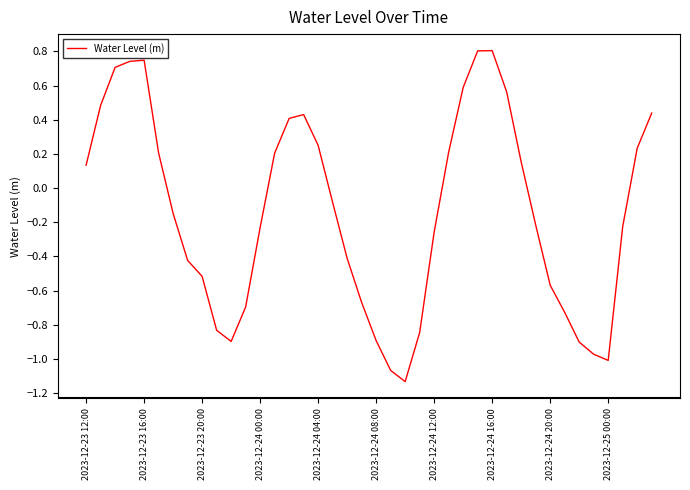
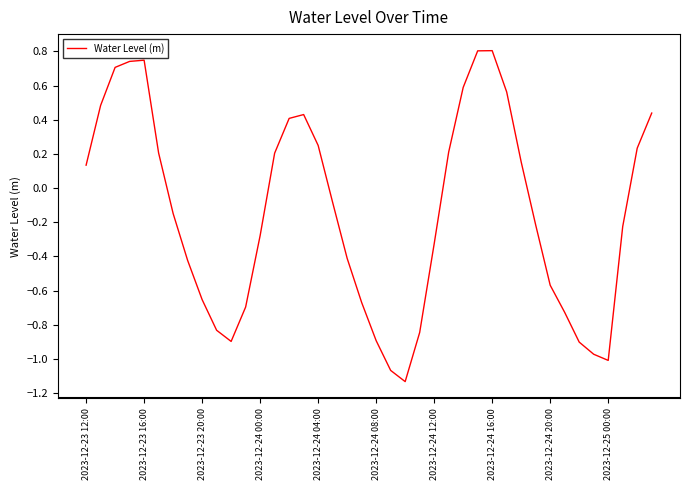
  {
    "2023-12-23 12:00": 0.13,
    "2023-12-23 16:00": 0.75,
-   "2023-12-23 20:00": -0.52,
-   "2023-12-24 00:00": -0.23,
+   "2023-12-23 20:00": -0.65,
+   "2023-12-24 00:00": -0.28,
    "2023-12-24 04:00": 0.25,
    "2023-12-24 08:00": -0.89,
-   "2023-12-24 12:00": -0.26,
+   "2023-12-24 12:00": -0.33,
    "2023-12-24 16:00": 0.80,
    "2023-12-24 20:00": -0.57,
    "2023-12-25 00:00": -1.01
  }
